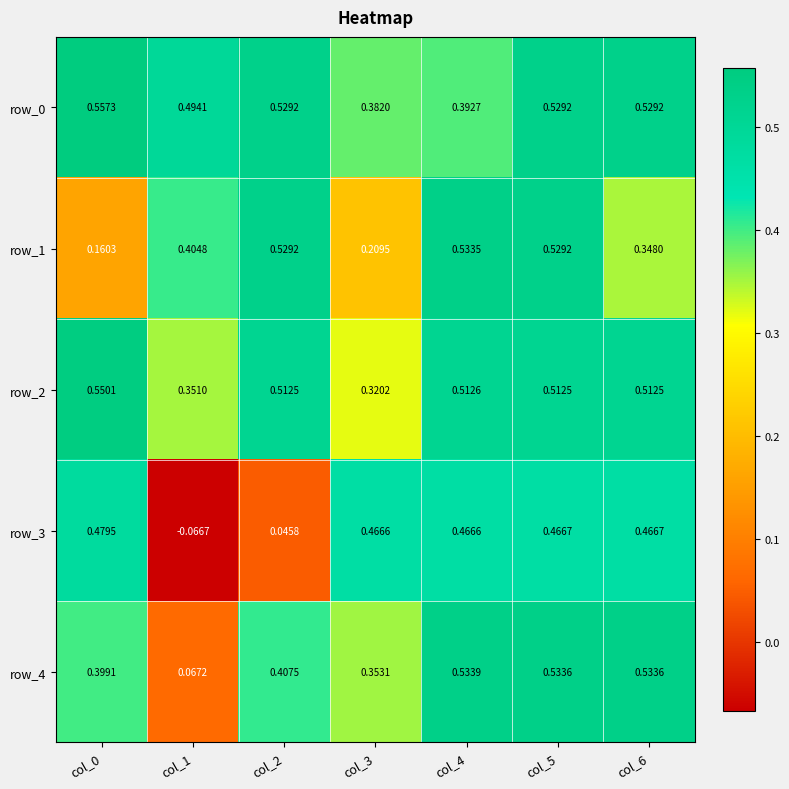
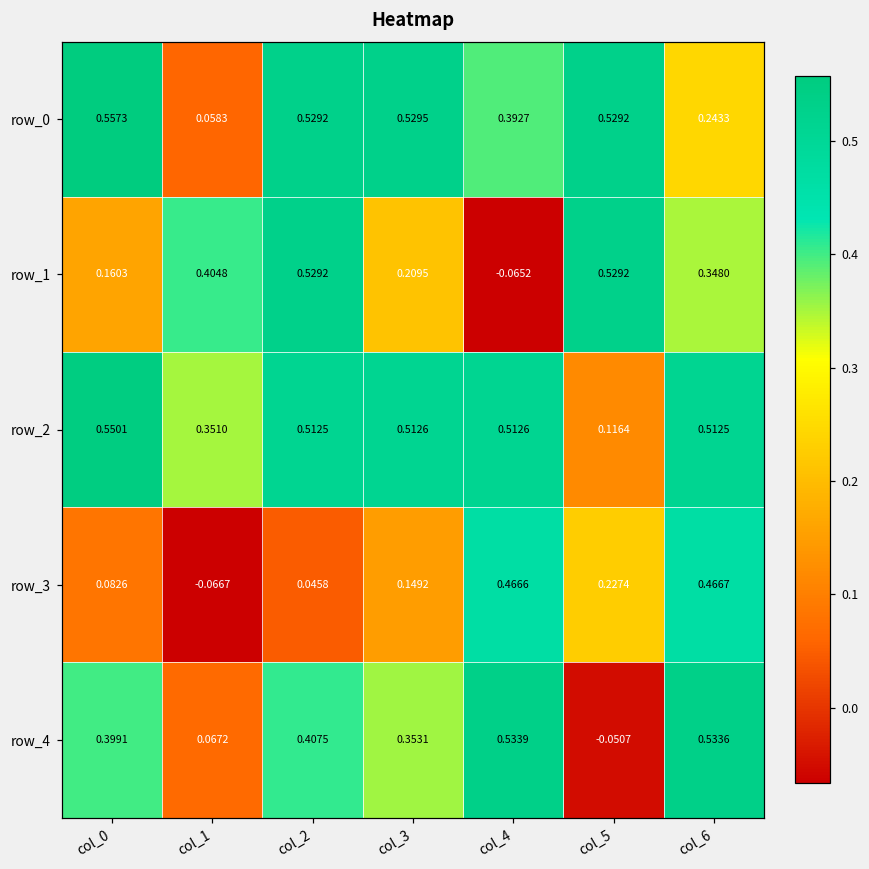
  {
    "row_0": {
      "col_0": 0.5573,
-     "col_1": 0.4941,
+     "col_1": 0.0583,
      "col_2": 0.5292,
-     "col_3": 0.3820,
+     "col_3": 0.5295,
      "col_4": 0.3927,
      "col_5": 0.5292,
-     "col_6": 0.5292
+     "col_6": 0.2433
    },
    "row_1": {
      "col_0": 0.1603,
      "col_1": 0.4048,
      "col_2": 0.5292,
      "col_3": 0.2095,
-     "col_4": 0.5335,
+     "col_4": -0.0652,
      "col_5": 0.5292,
      "col_6": 0.3480
    },
    "row_2": {
      "col_0": 0.5501,
      "col_1": 0.3510,
      "col_2": 0.5125,
-     "col_3": 0.3202,
+     "col_3": 0.5126,
      "col_4": 0.5126,
-     "col_5": 0.5125,
+     "col_5": 0.1164,
      "col_6": 0.5125
    },
    "row_3": {
-     "col_0": 0.4795,
+     "col_0": 0.0826,
      "col_1": -0.0667,
      "col_2": 0.0458,
-     "col_3": 0.4666,
+     "col_3": 0.1492,
      "col_4": 0.4666,
-     "col_5": 0.4667,
+     "col_5": 0.2274,
      "col_6": 0.4667
    },
    "row_4": {
      "col_0": 0.3991,
      "col_1": 0.0672,
      "col_2": 0.4075,
      "col_3": 0.3531,
      "col_4": 0.5339,
-     "col_5": 0.5336,
+     "col_5": -0.0507,
      "col_6": 0.5336
    }
  }
